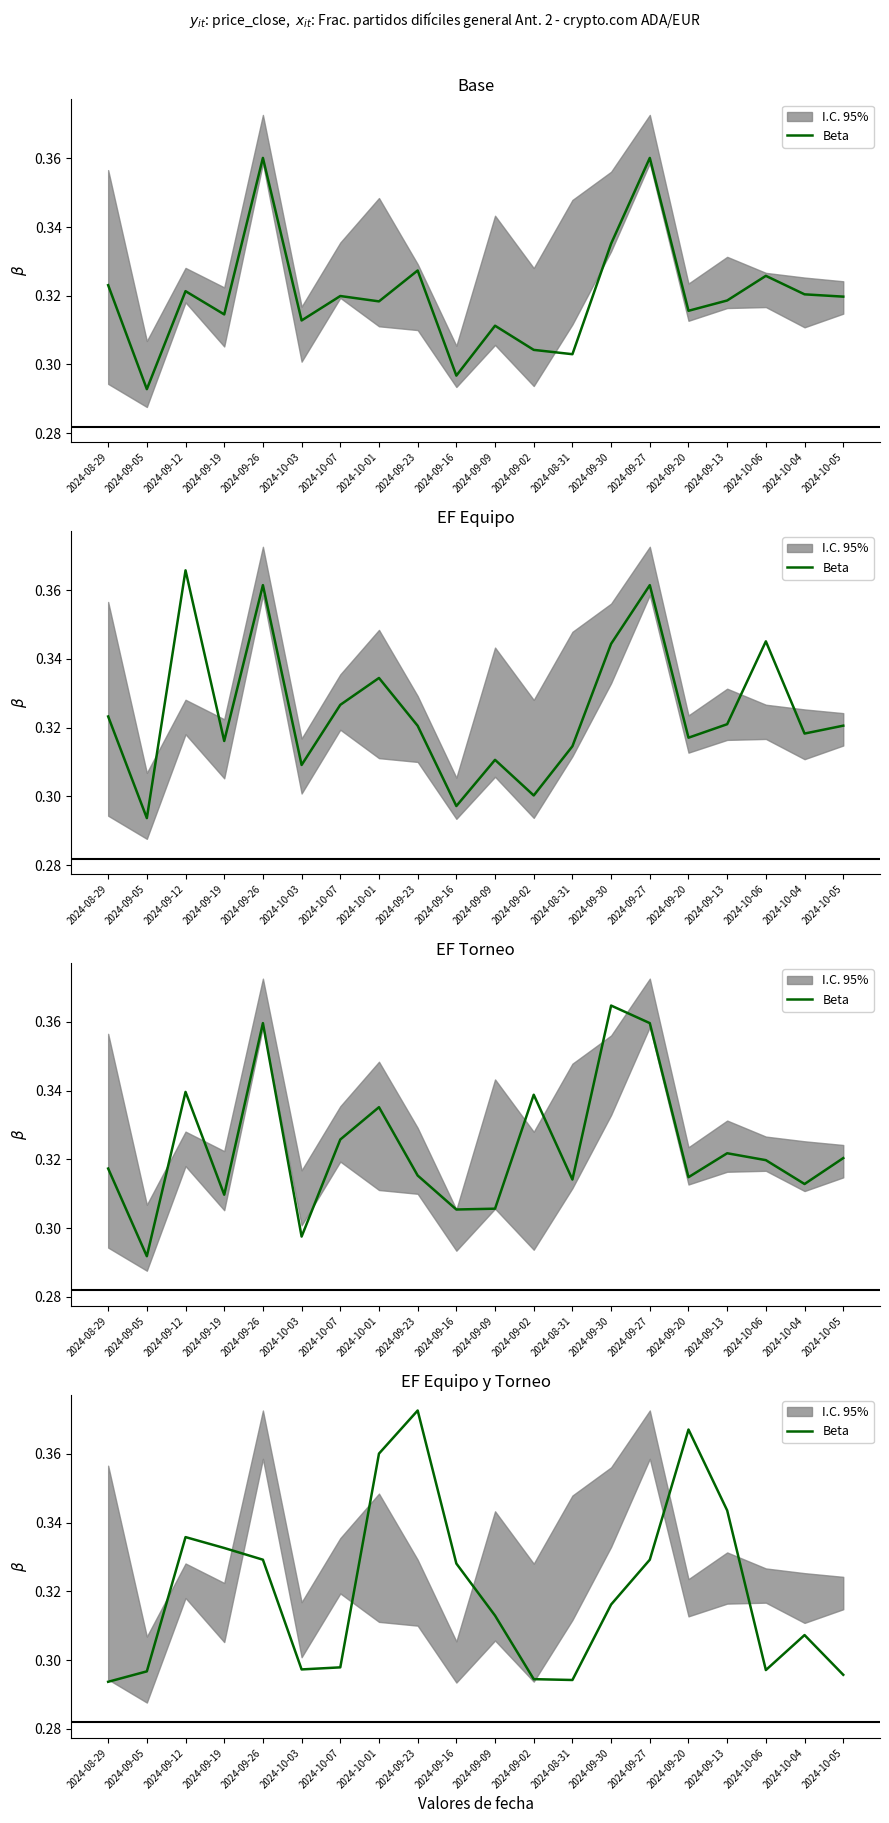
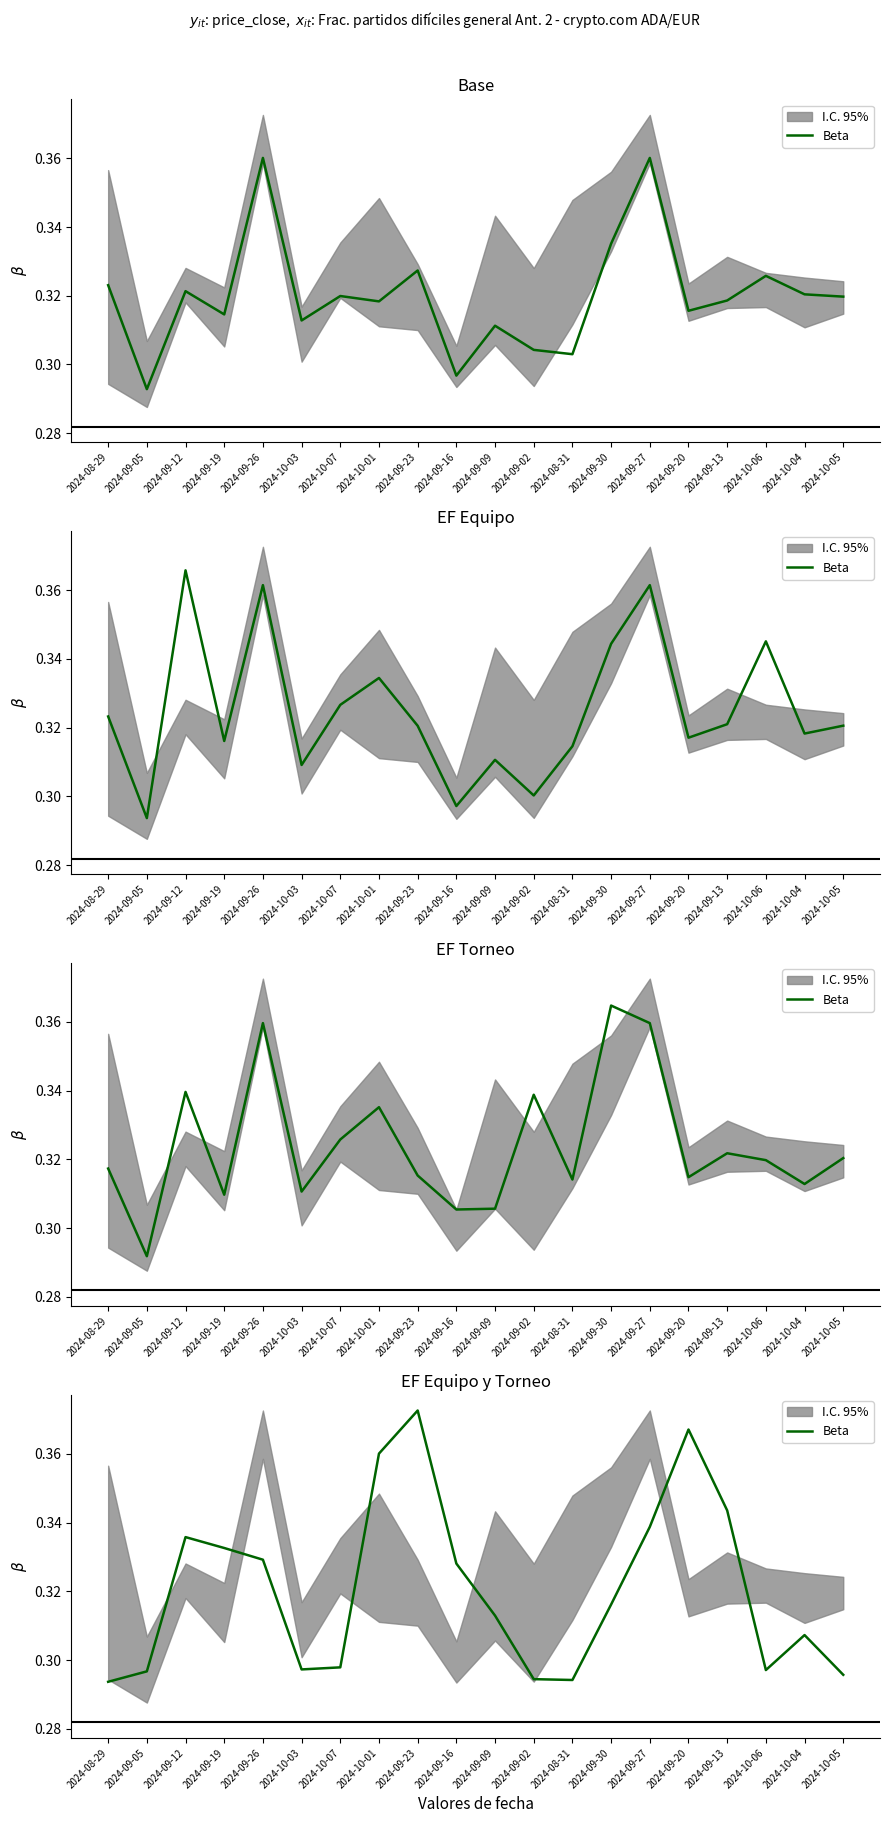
  {
    "Base": {
      "Beta": {
        "2024-08-29": 0.323,
        "2024-09-05": 0.293,
        "2024-09-12": 0.321,
        "2024-09-19": 0.315,
        "2024-09-26": 0.360,
        "2024-10-03": 0.313,
        "2024-10-07": 0.320,
        "2024-10-01": 0.318,
        "2024-09-23": 0.327,
        "2024-09-16": 0.297,
        "2024-09-09": 0.311,
        "2024-09-02": 0.304,
        "2024-08-31": 0.303,
        "2024-09-30": 0.335,
        "2024-09-27": 0.360,
        "2024-09-20": 0.316,
        "2024-09-13": 0.319,
        "2024-10-06": 0.326,
        "2024-10-04": 0.320,
        "2024-10-05": 0.320
      }
    },
    "EF Equipo": {
      "Beta": {
        "2024-08-29": 0.323,
        "2024-09-05": 0.294,
        "2024-09-12": 0.366,
        "2024-09-19": 0.316,
        "2024-09-26": 0.361,
        "2024-10-03": 0.309,
        "2024-10-07": 0.327,
        "2024-10-01": 0.334,
        "2024-09-23": 0.321,
        "2024-09-16": 0.297,
        "2024-09-09": 0.311,
        "2024-09-02": 0.300,
        "2024-08-31": 0.315,
        "2024-09-30": 0.344,
        "2024-09-27": 0.361,
        "2024-09-20": 0.317,
        "2024-09-13": 0.321,
        "2024-10-06": 0.345,
        "2024-10-04": 0.318,
        "2024-10-05": 0.321
      }
    },
    "EF Torneo": {
      "Beta": {
        "2024-08-29": 0.317,
        "2024-09-05": 0.292,
        "2024-09-12": 0.340,
        "2024-09-19": 0.310,
        "2024-09-26": 0.360,
-       "2024-10-03": 0.298,
+       "2024-10-03": 0.311,
        "2024-10-07": 0.326,
        "2024-10-01": 0.335,
        "2024-09-23": 0.315,
        "2024-09-09": 0.306,
        "2024-09-02": 0.339,
        "2024-08-31": 0.314,
        "2024-09-30": 0.365,
        "2024-09-27": 0.360,
        "2024-09-20": 0.315,
        "2024-09-13": 0.322,
        "2024-10-06": 0.320,
        "2024-10-04": 0.313,
        "2024-10-05": 0.320
      }
    },
    "EF Equipo y Torneo": {
      "Beta": {
        "2024-08-29": 0.294,
        "2024-09-05": 0.297,
        "2024-09-12": 0.336,
        "2024-09-19": 0.333,
        "2024-09-26": 0.329,
        "2024-10-03": 0.297,
        "2024-10-07": 0.298,
        "2024-10-01": 0.360,
        "2024-09-23": 0.373,
        "2024-09-16": 0.328,
        "2024-09-09": 0.313,
        "2024-09-02": 0.294,
        "2024-08-31": 0.294,
        "2024-09-30": 0.316,
-       "2024-09-27": 0.329,
+       "2024-09-27": 0.339,
        "2024-09-20": 0.367,
        "2024-09-13": 0.344,
        "2024-10-06": 0.297,
        "2024-10-04": 0.307,
        "2024-10-05": 0.296
      }
    }
  }
